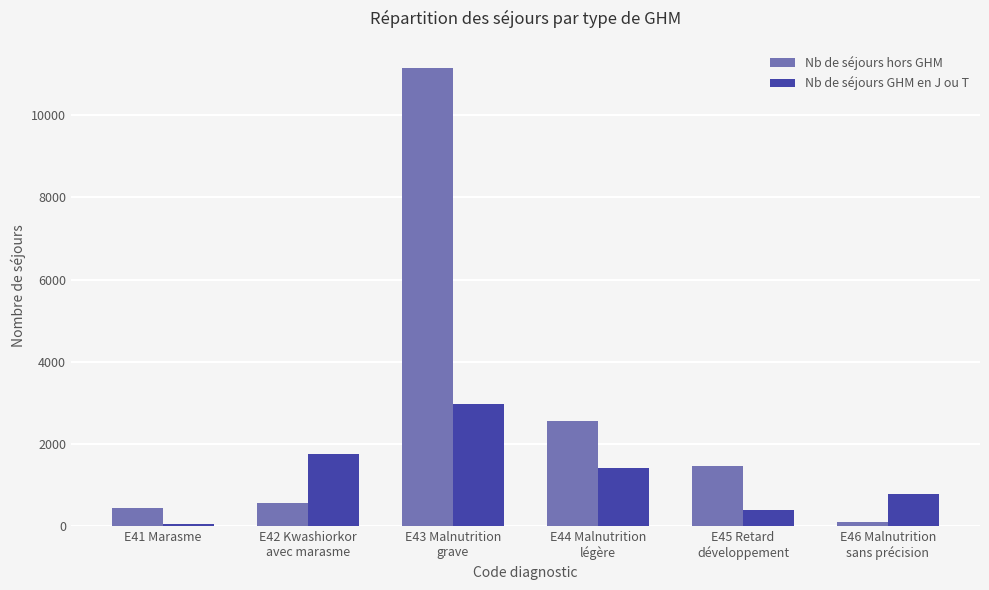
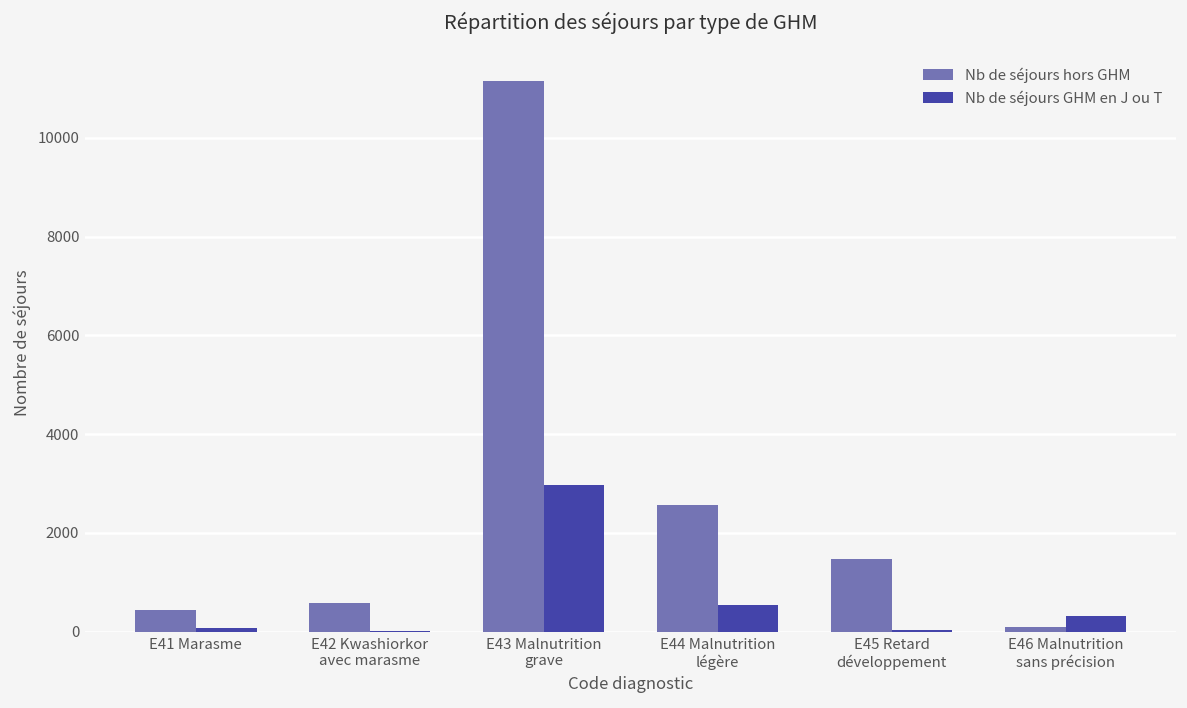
  {
    "Nb de séjours hors GHM": {
      "E41 Marasme": 400,
      "E42 Kwashiorkor avec marasme": 600,
      "E43 Malnutrition grave": 11100,
      "E44 Malnutrition légère": 2600,
      "E45 Retard développement": 1500,
      "E46 Malnutrition sans précision": 100
    },
    "Nb de séjours GHM en J ou T": {
      "E41 Marasme": 100,
-     "E42 Kwashiorkor avec marasme": 1800,
+     "E42 Kwashiorkor avec marasme": 0,
      "E43 Malnutrition grave": 3000,
-     "E44 Malnutrition légère": 1400,
-     "E45 Retard développement": 400,
-     "E46 Malnutrition sans précision": 800
+     "E44 Malnutrition légère": 500,
+     "E45 Retard développement": 0,
+     "E46 Malnutrition sans précision": 300
    }
  }
